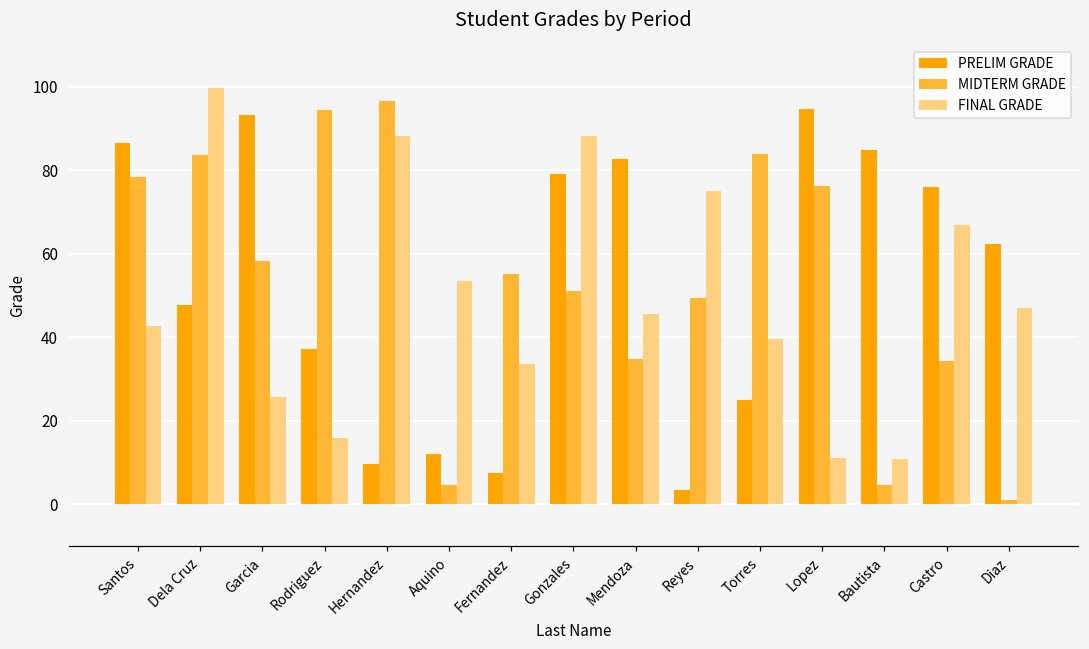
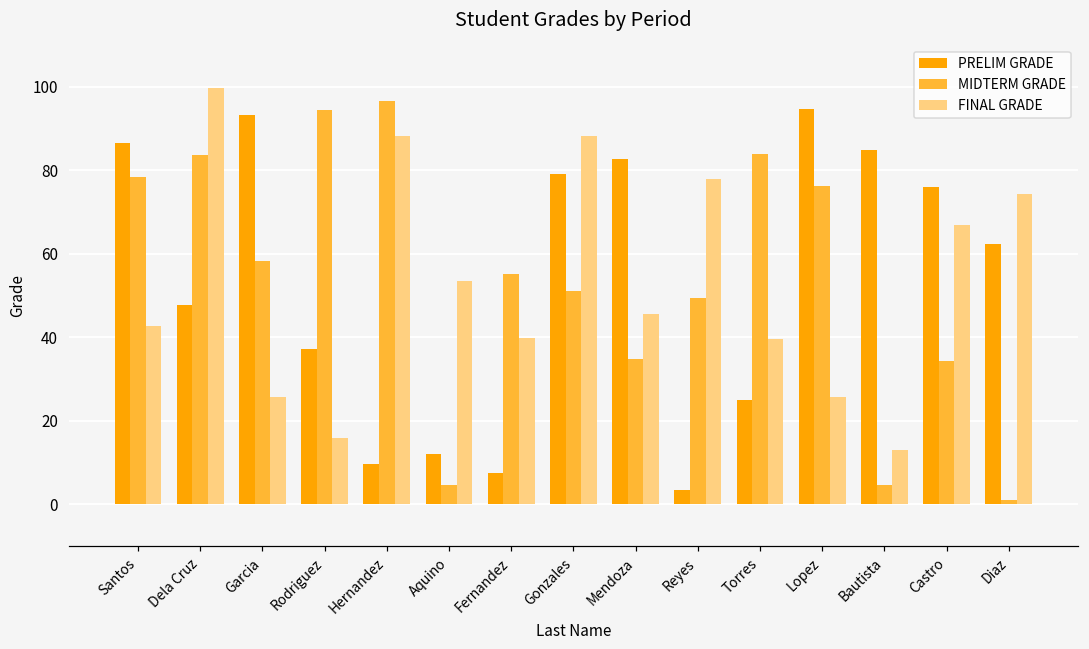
  {
    "FINAL GRADE": {
      "Santos": 43,
      "Dela Cruz": 100,
      "Garcia": 26,
      "Rodriguez": 16,
      "Hernandez": 88,
      "Aquino": 54,
-     "Fernandez": 34,
+     "Fernandez": 40,
      "Gonzales": 88,
      "Mendoza": 45,
-     "Reyes": 75,
+     "Reyes": 78,
      "Torres": 40,
-     "Lopez": 11,
-     "Bautista": 11,
+     "Lopez": 26,
+     "Bautista": 13,
      "Castro": 67,
-     "Diaz": 47
+     "Diaz": 74
    }
  }
